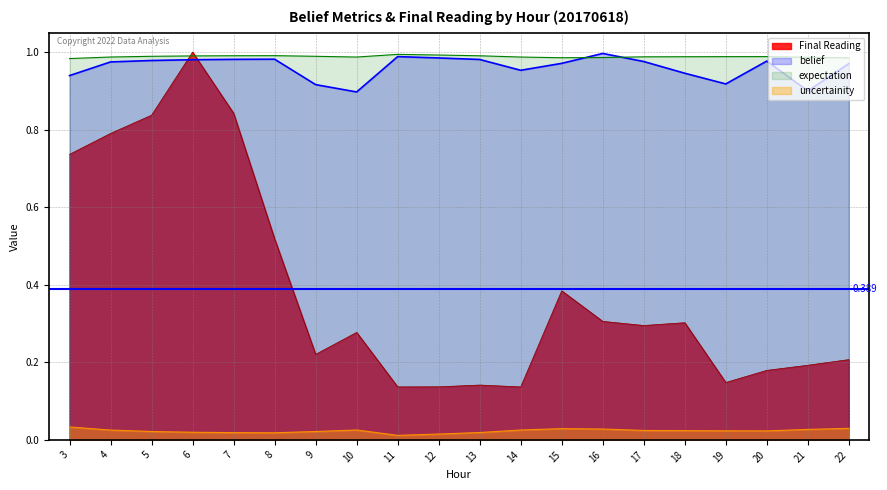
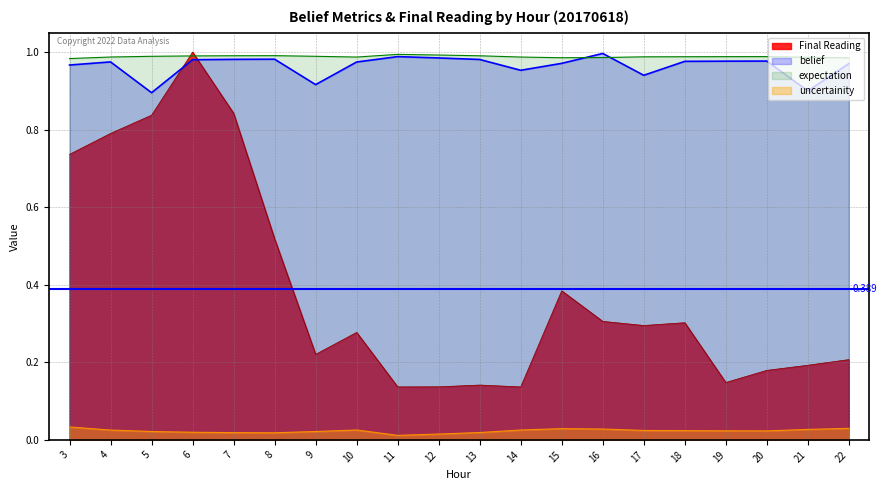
  {
    "Final Reading": {
      "3": 0.74,
      "4": 0.79,
      "5": 0.84,
      "6": 1.00,
      "7": 0.84,
      "8": 0.52,
      "9": 0.22,
      "10": 0.28,
      "11": 0.14,
      "12": 0.14,
      "13": 0.14,
      "14": 0.14,
      "15": 0.38,
      "16": 0.31,
      "17": 0.29,
      "18": 0.30,
      "19": 0.15,
      "20": 0.18,
      "21": 0.19,
      "22": 0.21
    },
    "belief": {
-     "3": 0.94,
+     "3": 0.97,
      "4": 0.97,
-     "5": 0.98,
+     "5": 0.90,
      "6": 0.98,
      "7": 0.98,
      "8": 0.98,
      "9": 0.92,
-     "10": 0.90,
+     "10": 0.97,
      "12": 0.98,
      "13": 0.98,
      "14": 0.95,
      "15": 0.97,
      "16": 1.00,
-     "17": 0.98,
-     "18": 0.95,
-     "19": 0.92,
+     "17": 0.94,
+     "18": 0.98,
+     "19": 0.98,
      "20": 0.98
    },
    "expectation": {
      "3": 0.98,
      "4": 0.99,
      "6": 0.99,
      "7": 0.99,
      "8": 0.99,
      "9": 0.99,
      "10": 0.99,
      "12": 0.99,
      "13": 0.99,
      "14": 0.99,
      "15": 0.99,
      "16": 0.99,
      "17": 0.99,
      "18": 0.99,
      "19": 0.99,
      "20": 0.99
    },
    "uncertainity": {
      "3": 0.03,
      "4": 0.03,
      "5": 0.02,
      "6": 0.02,
      "7": 0.02,
      "8": 0.02,
      "9": 0.02,
      "10": 0.03,
      "11": 0.01,
      "12": 0.02,
      "13": 0.02,
      "14": 0.03,
      "15": 0.03,
      "16": 0.03,
      "17": 0.02,
      "18": 0.02,
      "19": 0.02,
      "20": 0.02,
      "21": 0.03,
      "22": 0.03
    }
  }
